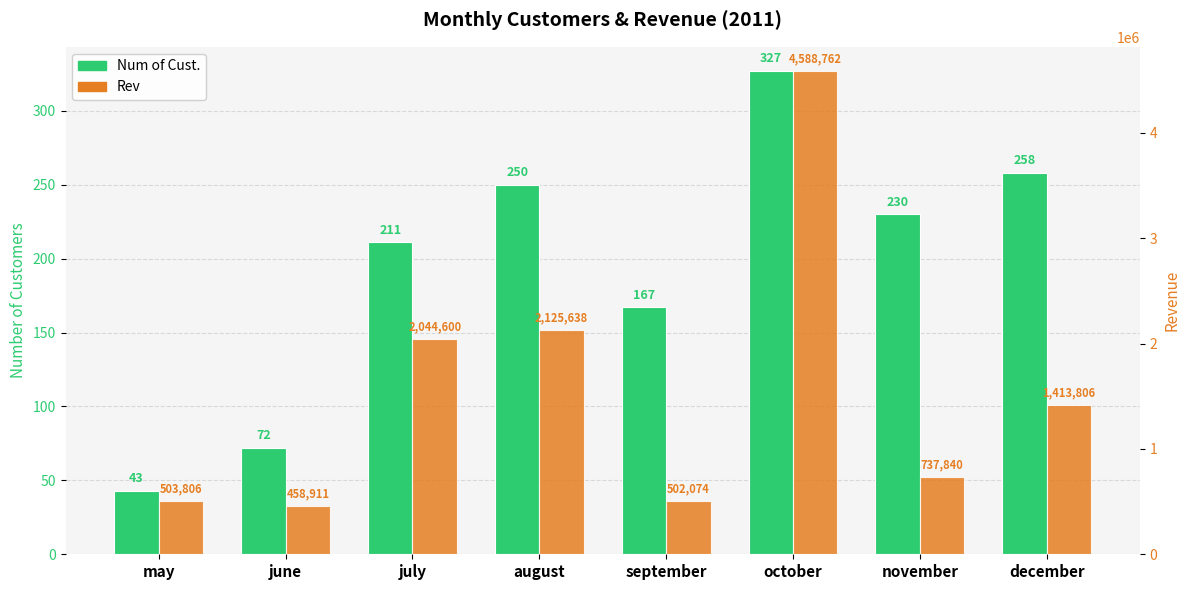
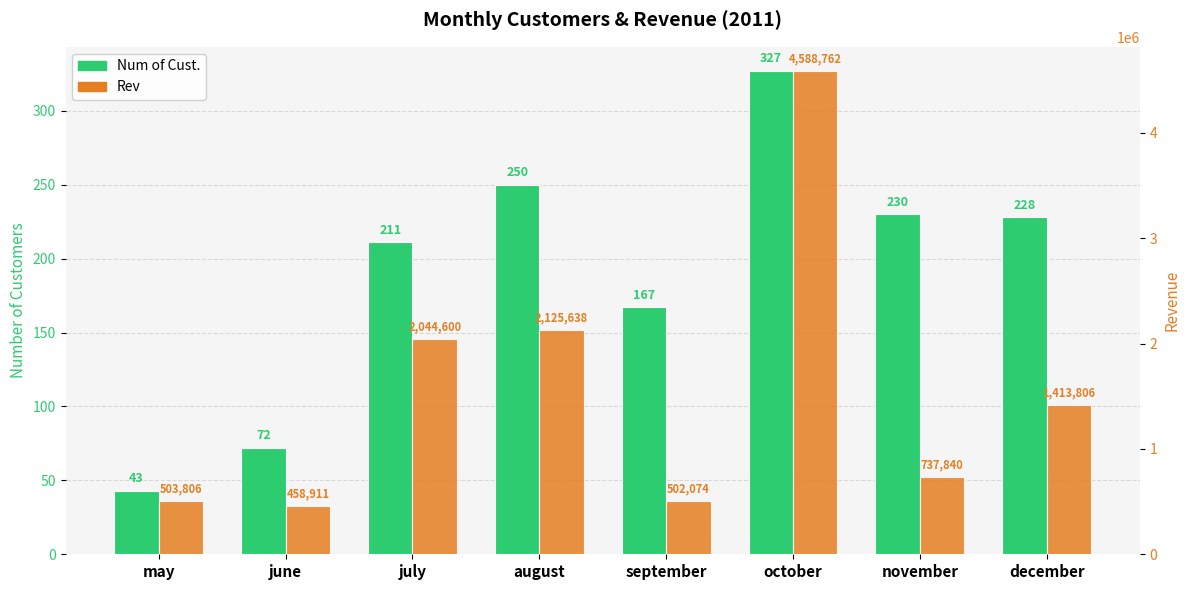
  {
    "Num of Cust.": {
      "may": "43",
      "june": "72",
      "july": "211",
      "august": "250",
      "september": "167",
      "october": "327",
      "november": "230",
-     "december": "258"
+     "december": "228"
    },
    "Rev": {
      "may": "503,806",
      "june": "458,911",
      "july": "2,044,600",
      "august": "2,125,638",
      "september": "502,074",
      "october": "4,588,762",
      "november": "737,840",
      "december": "1,413,806"
    }
  }
